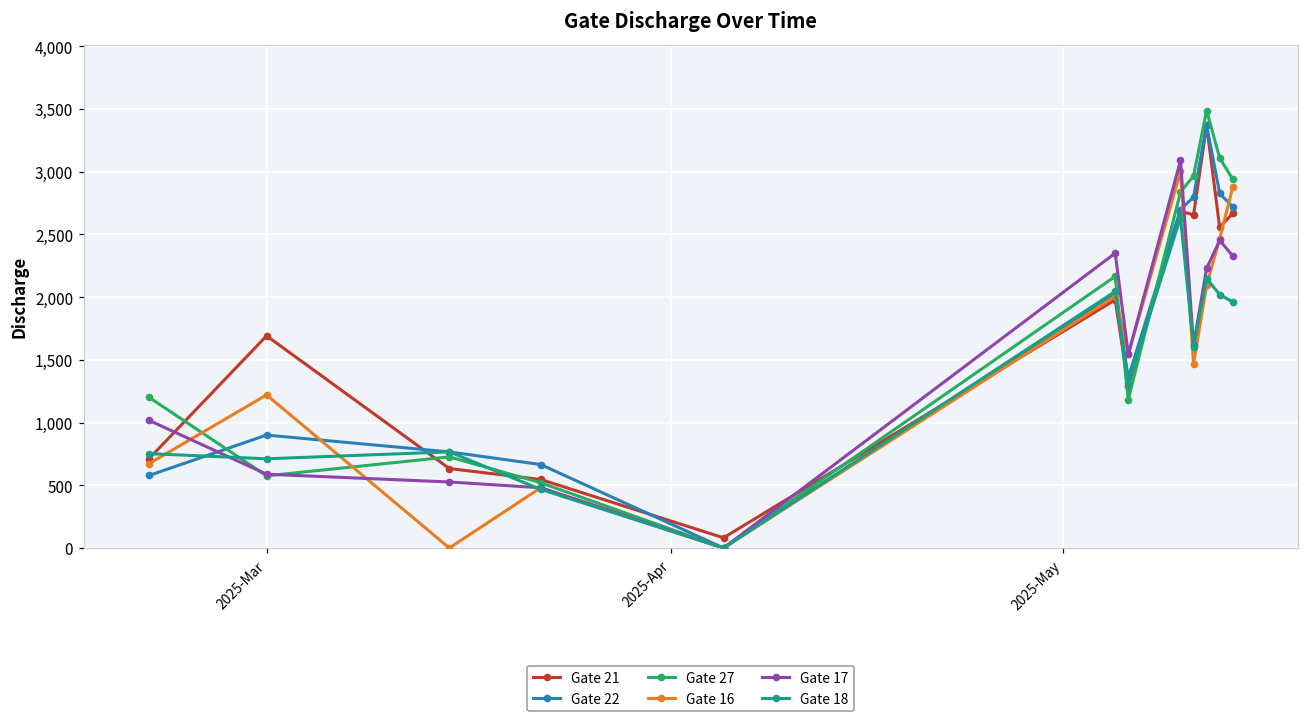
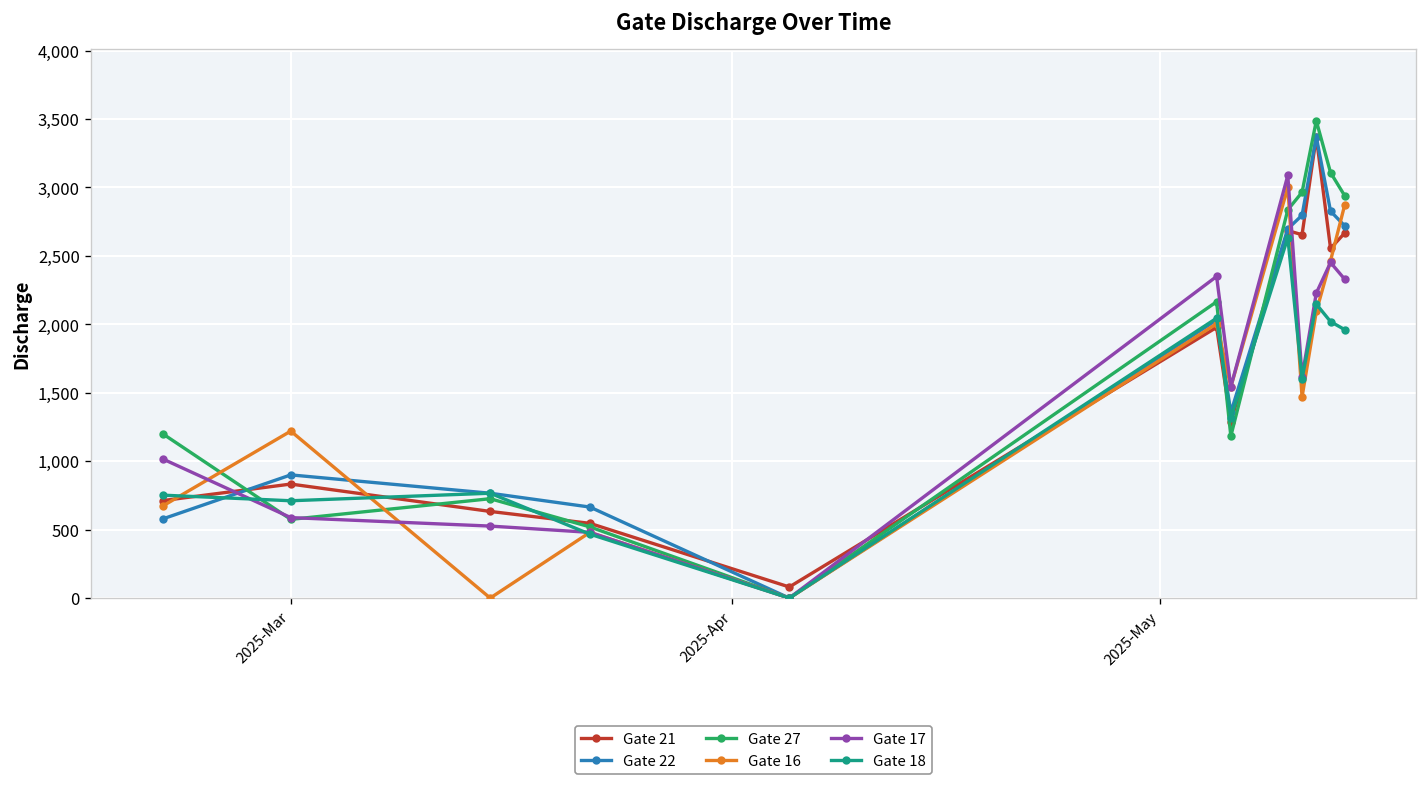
  {
    "Gate 21": {
-     "2025-Mar": "1,690"
+     "2025-Mar": "830"
    },
    "Gate 22": {
      "2025-Mar": "900"
    },
    "Gate 16": {
      "2025-Mar": "1,220"
    }
  }
